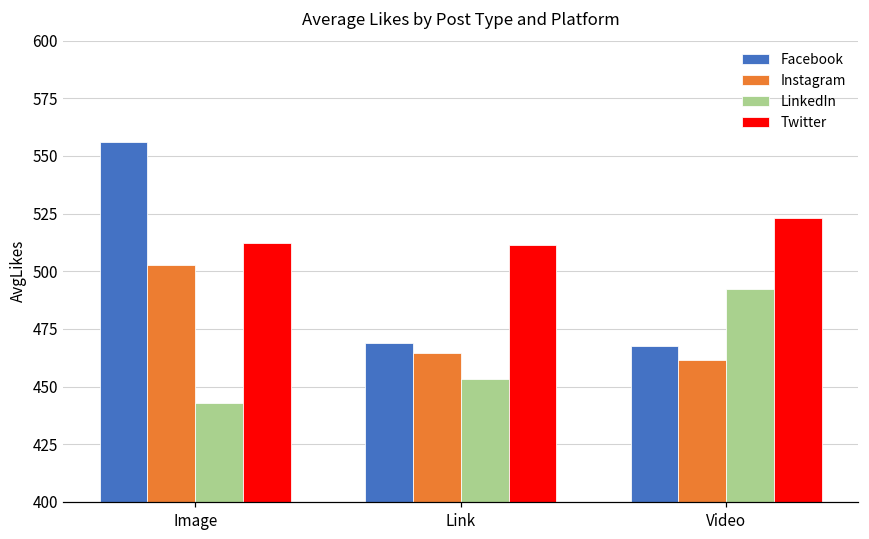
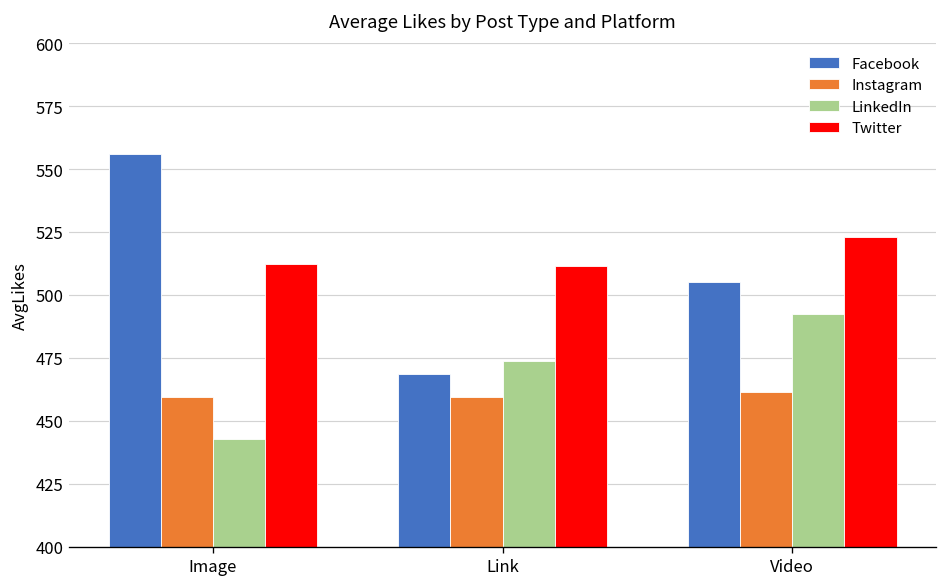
  {
    "Facebook": {
      "Image": 556,
      "Link": 469,
-     "Video": 468
+     "Video": 505
    },
    "Instagram": {
-     "Image": 503,
-     "Link": 465,
+     "Image": 460,
+     "Link": 459,
      "Video": 462
    },
    "LinkedIn": {
      "Image": 443,
-     "Link": 453,
+     "Link": 474,
      "Video": 493
    },
    "Twitter": {
      "Image": 512,
      "Link": 512,
      "Video": 523
    }
  }
